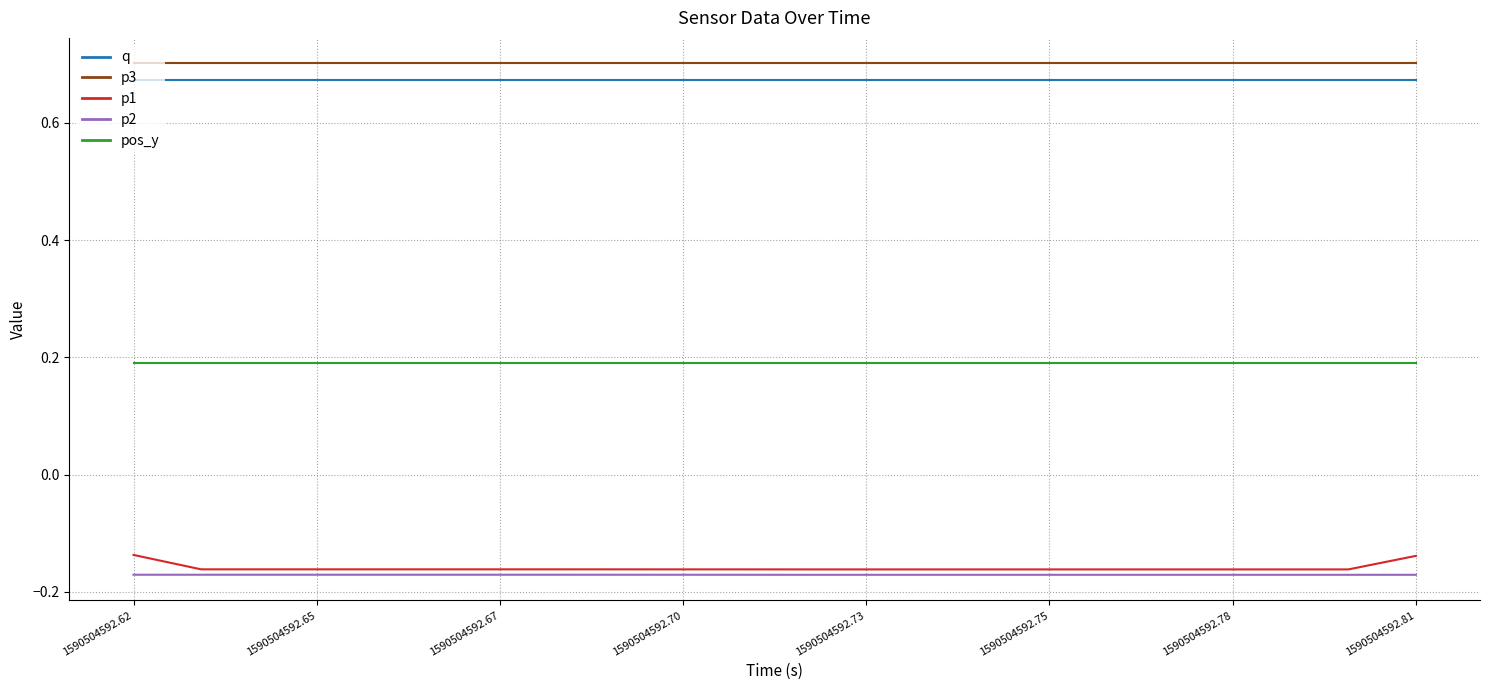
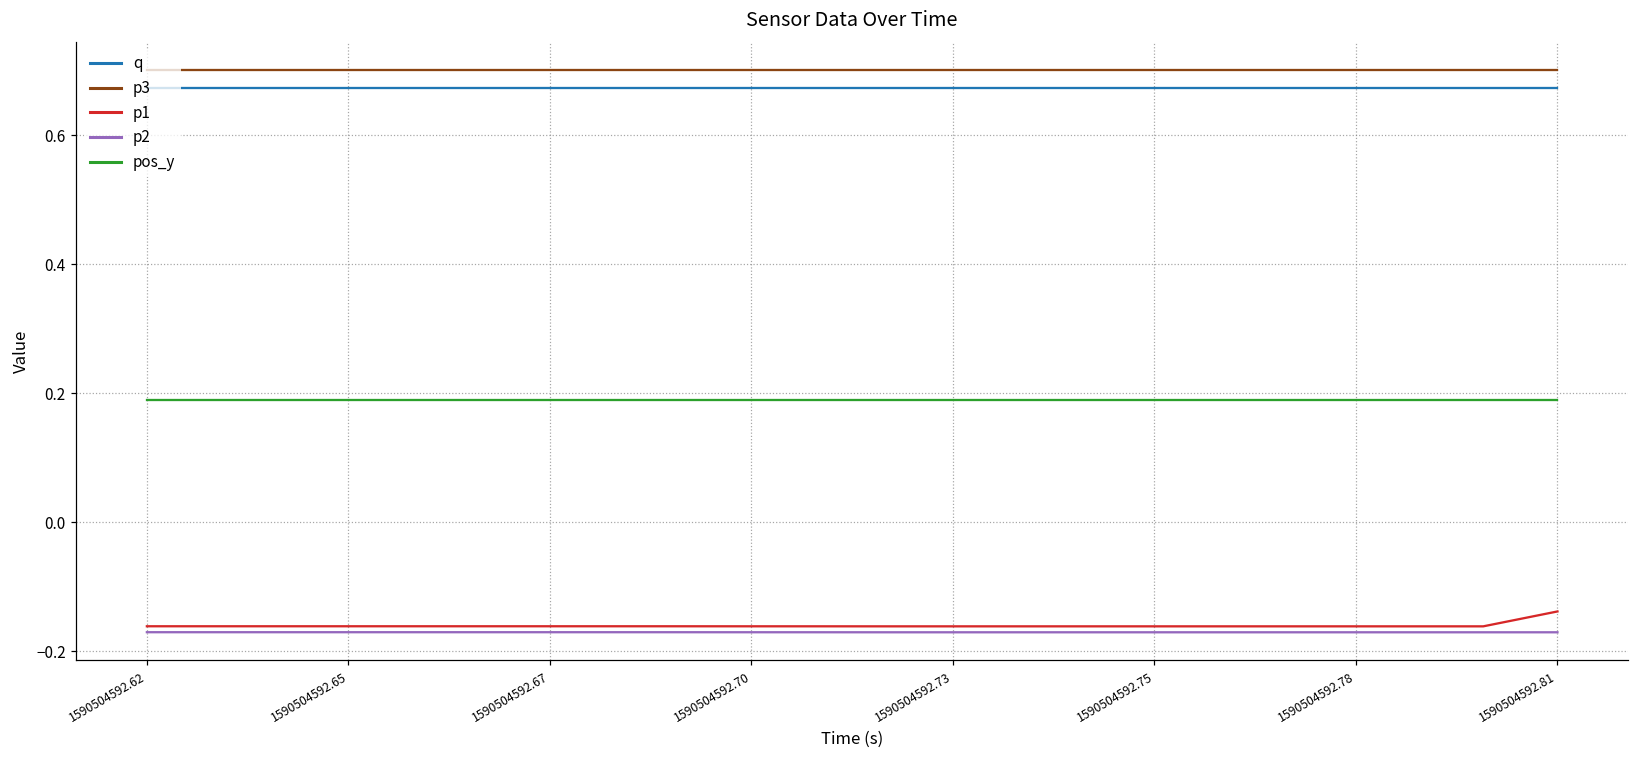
  {
    "q": {
      "1590504592.81": 0.67
    },
    "p3": {
      "1590504592.81": 0.70
    },
    "p1": {
-     "1590504592.62": -0.14,
+     "1590504592.62": -0.16,
      "1590504592.81": -0.14
    },
    "p2": {
      "1590504592.62": -0.17,
      "1590504592.81": -0.17
    },
    "pos_y": {
      "1590504592.62": 0.19,
      "1590504592.81": 0.19
    }
  }
